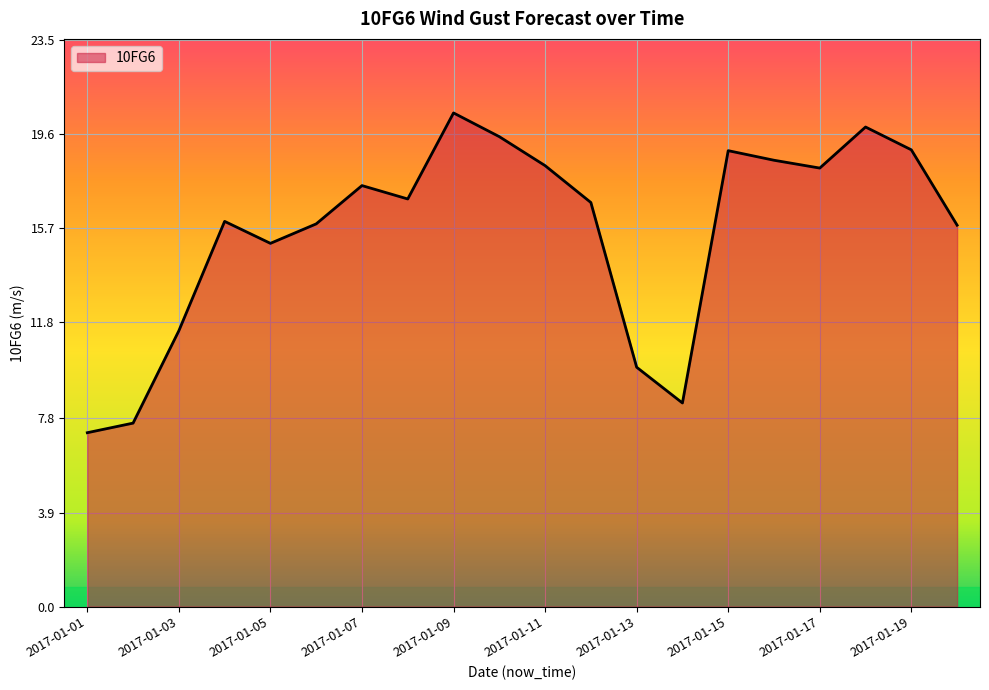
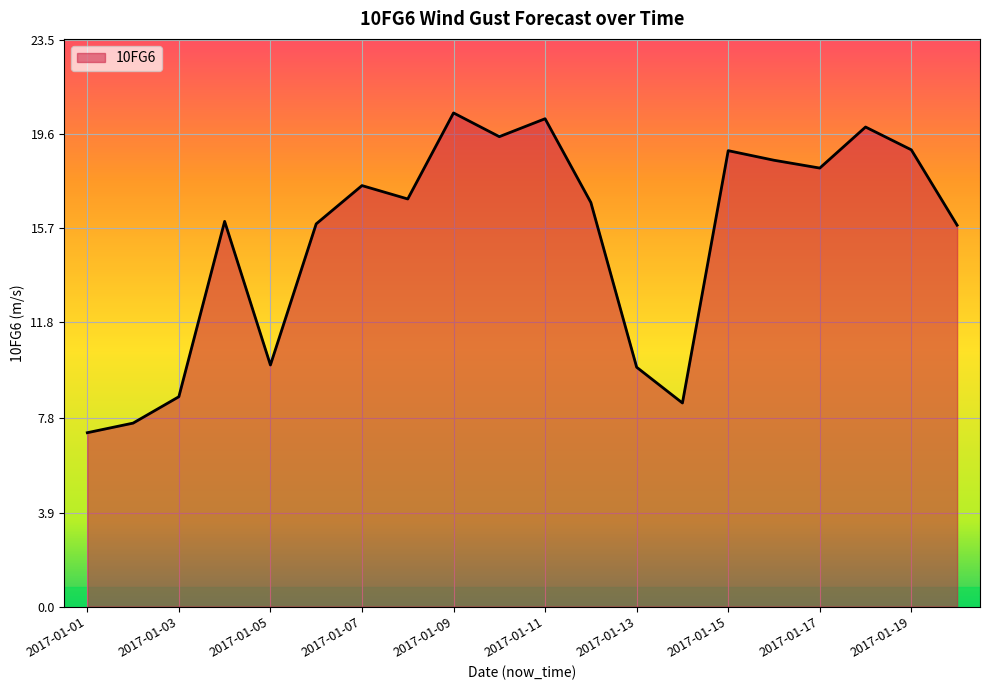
  {
    "2017-01-01": 7.2,
-   "2017-01-03": 11.4,
-   "2017-01-05": 15.1,
+   "2017-01-03": 8.7,
+   "2017-01-05": 10.0,
    "2017-01-07": 17.5,
    "2017-01-09": 20.5,
-   "2017-01-11": 18.3,
+   "2017-01-11": 20.2,
    "2017-01-13": 9.9,
    "2017-01-15": 18.9,
    "2017-01-17": 18.2,
    "2017-01-19": 18.9
  }
